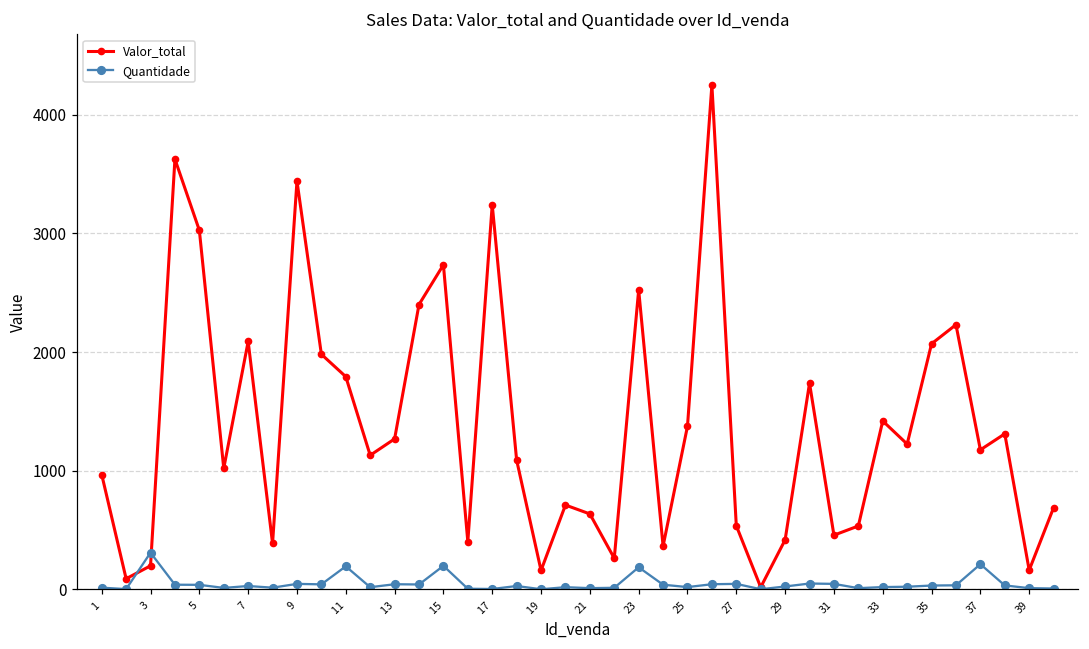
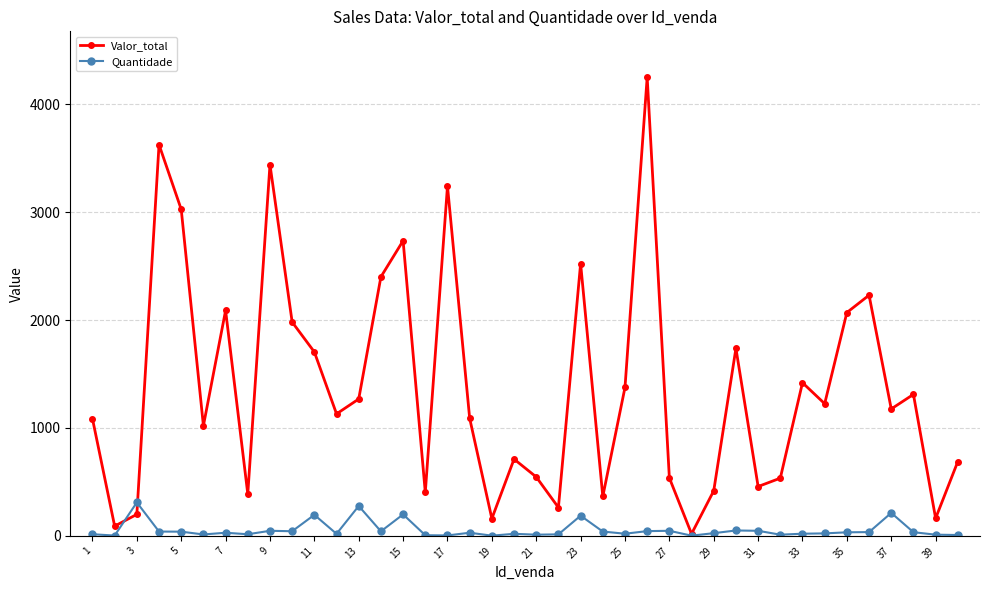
  {
    "Valor_total": {
-     "1": 970,
+     "1": 1090,
      "3": 200,
      "5": 3030,
      "7": 2090,
      "9": 3440,
-     "11": 1790,
+     "11": 1700,
      "13": 1270,
      "15": 2740,
      "17": 3240,
      "19": 160,
-     "21": 640,
+     "21": 550,
      "23": 2520,
      "25": 1380,
      "27": 540,
      "29": 420,
      "31": 460,
      "33": 1420,
      "35": 2070,
      "37": 1180,
      "39": 160
    },
    "Quantidade": {
      "1": 20,
      "3": 310,
      "5": 40,
      "7": 30,
      "9": 50,
      "11": 200,
-     "13": 40,
+     "13": 280,
      "15": 200,
      "17": 0,
      "19": 0,
      "21": 10,
      "23": 190,
      "25": 20,
      "27": 50,
      "29": 30,
      "31": 50,
      "33": 20,
      "35": 30,
      "37": 210,
      "39": 10
    }
  }
